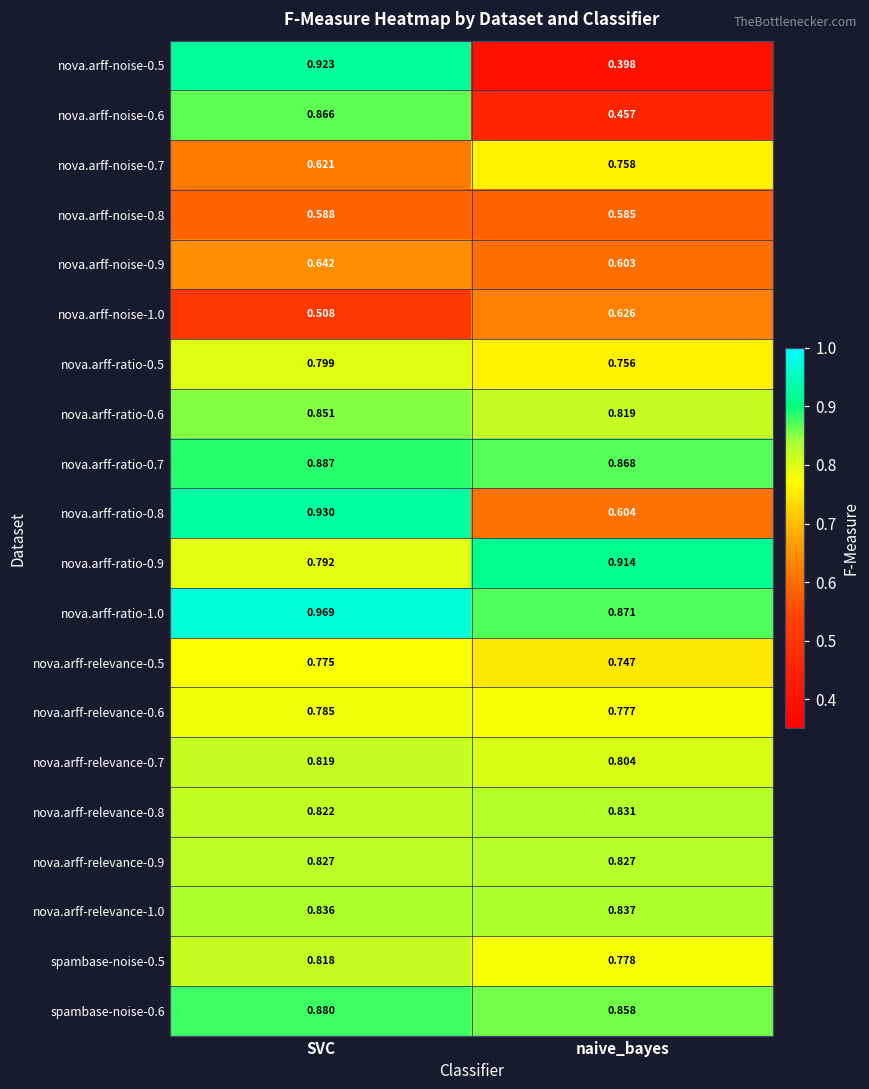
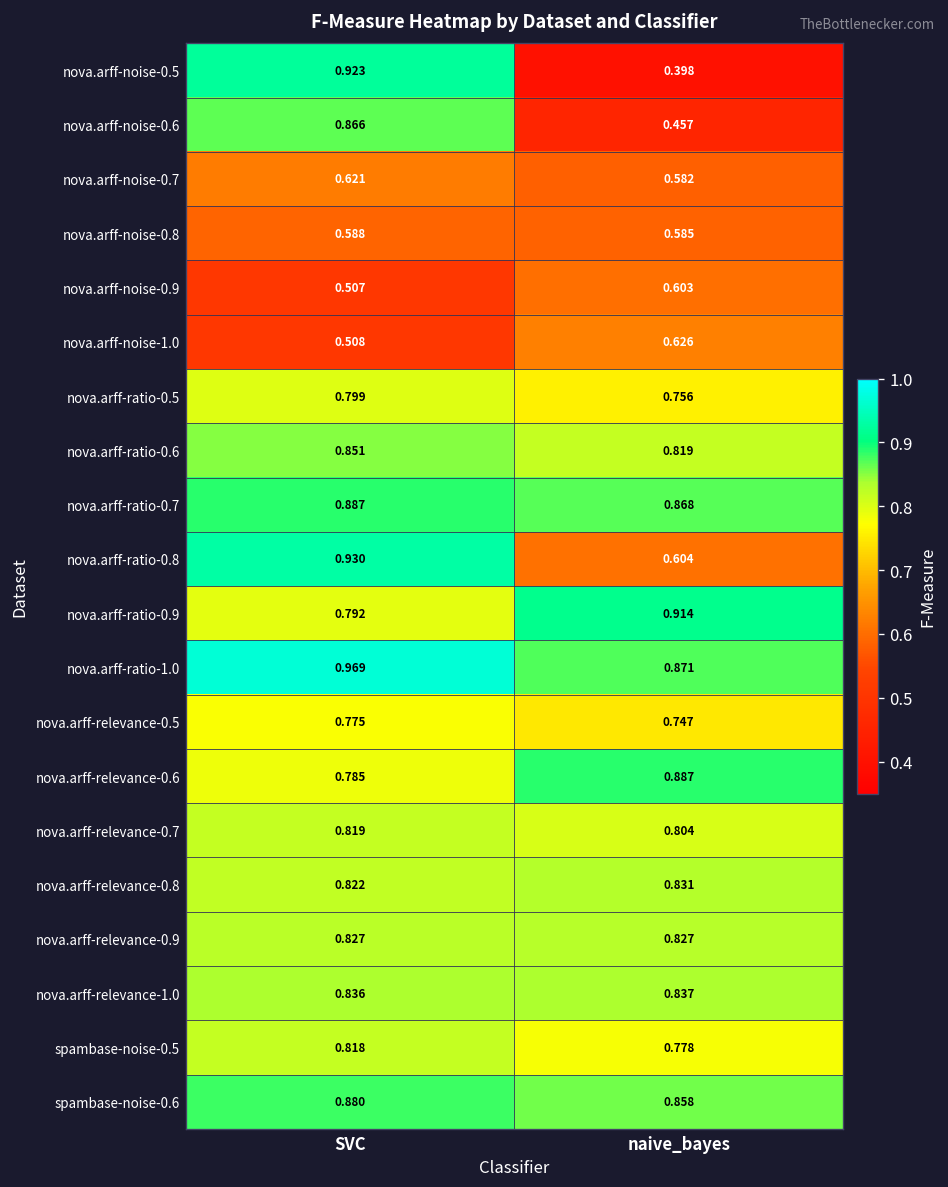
  {
    "nova.arff-noise-0.5": {
      "SVC": 0.923,
      "naive_bayes": 0.398
    },
    "nova.arff-noise-0.6": {
      "SVC": 0.866,
      "naive_bayes": 0.457
    },
    "nova.arff-noise-0.7": {
      "SVC": 0.621,
-     "naive_bayes": 0.758
+     "naive_bayes": 0.582
    },
    "nova.arff-noise-0.8": {
      "SVC": 0.588,
      "naive_bayes": 0.585
    },
    "nova.arff-noise-0.9": {
-     "SVC": 0.642,
+     "SVC": 0.507,
      "naive_bayes": 0.603
    },
    "nova.arff-noise-1.0": {
      "SVC": 0.508,
      "naive_bayes": 0.626
    },
    "nova.arff-ratio-0.5": {
      "SVC": 0.799,
      "naive_bayes": 0.756
    },
    "nova.arff-ratio-0.6": {
      "SVC": 0.851,
      "naive_bayes": 0.819
    },
    "nova.arff-ratio-0.7": {
      "SVC": 0.887,
      "naive_bayes": 0.868
    },
    "nova.arff-ratio-0.8": {
      "SVC": 0.930,
      "naive_bayes": 0.604
    },
    "nova.arff-ratio-0.9": {
      "SVC": 0.792,
      "naive_bayes": 0.914
    },
    "nova.arff-ratio-1.0": {
      "SVC": 0.969,
      "naive_bayes": 0.871
    },
    "nova.arff-relevance-0.5": {
      "SVC": 0.775,
      "naive_bayes": 0.747
    },
    "nova.arff-relevance-0.6": {
      "SVC": 0.785,
-     "naive_bayes": 0.777
+     "naive_bayes": 0.887
    },
    "nova.arff-relevance-0.7": {
      "SVC": 0.819,
      "naive_bayes": 0.804
    },
    "nova.arff-relevance-0.8": {
      "SVC": 0.822,
      "naive_bayes": 0.831
    },
    "nova.arff-relevance-0.9": {
      "SVC": 0.827,
      "naive_bayes": 0.827
    },
    "nova.arff-relevance-1.0": {
      "SVC": 0.836,
      "naive_bayes": 0.837
    },
    "spambase-noise-0.5": {
      "SVC": 0.818,
      "naive_bayes": 0.778
    },
    "spambase-noise-0.6": {
      "SVC": 0.880,
      "naive_bayes": 0.858
    }
  }
